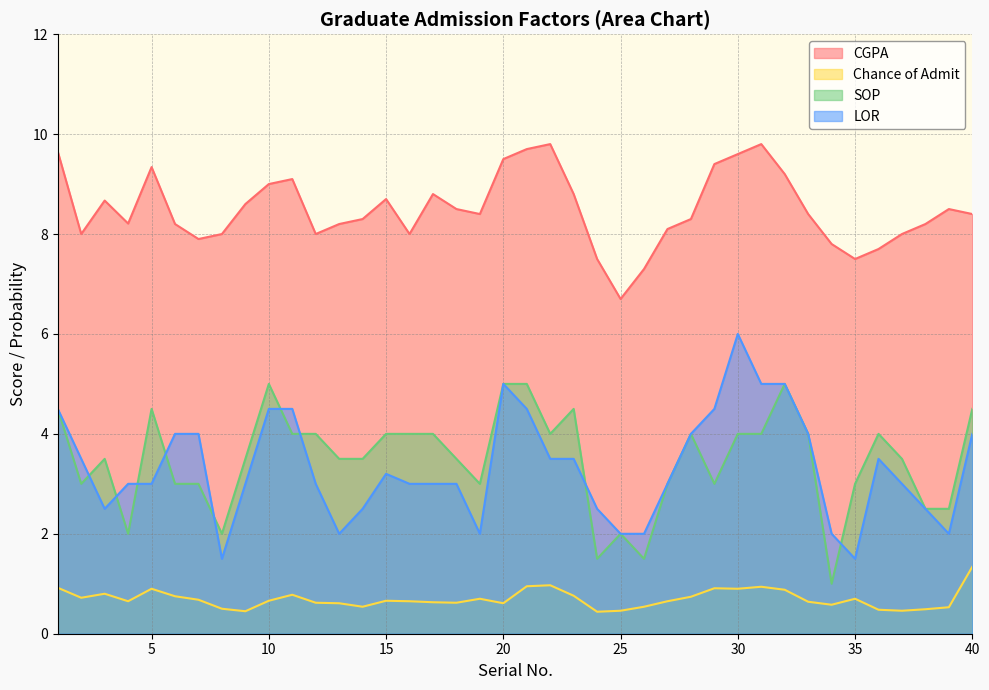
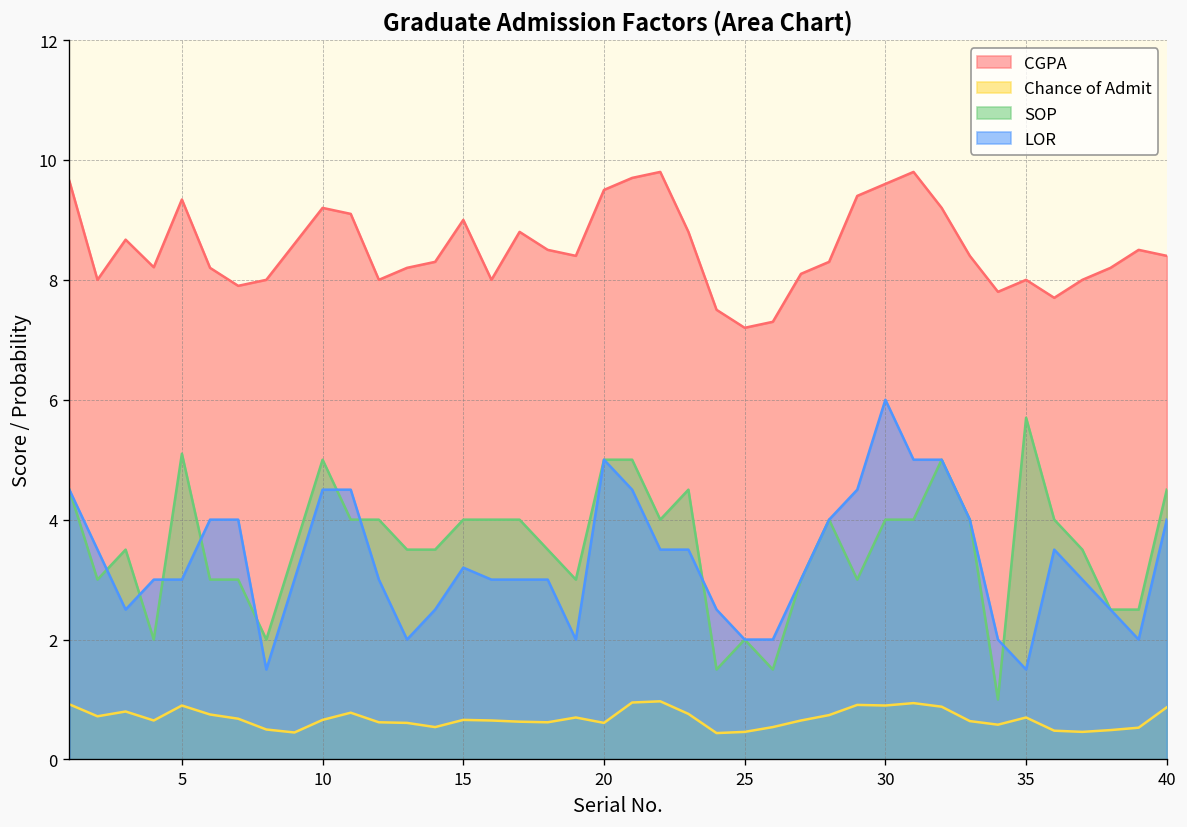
  {
    "CGPA": {
      "5": 9.3,
-     "10": 9.0,
-     "15": 8.7,
+     "10": 9.2,
+     "15": 9.0,
      "20": 9.5,
-     "25": 6.7,
+     "25": 7.2,
      "30": 9.6,
-     "35": 7.5,
+     "35": 8.0,
      "40": 8.4
    },
    "Chance of Admit": {
      "5": 0.9,
      "10": 0.7,
      "15": 0.7,
      "20": 0.6,
      "25": 0.5,
      "30": 0.9,
      "35": 0.7,
-     "40": 1.3
+     "40": 0.9
    },
    "SOP": {
-     "5": 4.5,
+     "5": 5.1,
      "10": 5.0,
      "15": 4.0,
      "30": 4.0,
-     "35": 3.0,
+     "35": 5.7,
      "40": 4.5
    },
    "LOR": {
      "5": 3.0,
      "10": 4.5,
      "15": 3.2,
      "30": 6.0,
      "35": 1.5,
      "40": 4.0
    }
  }
